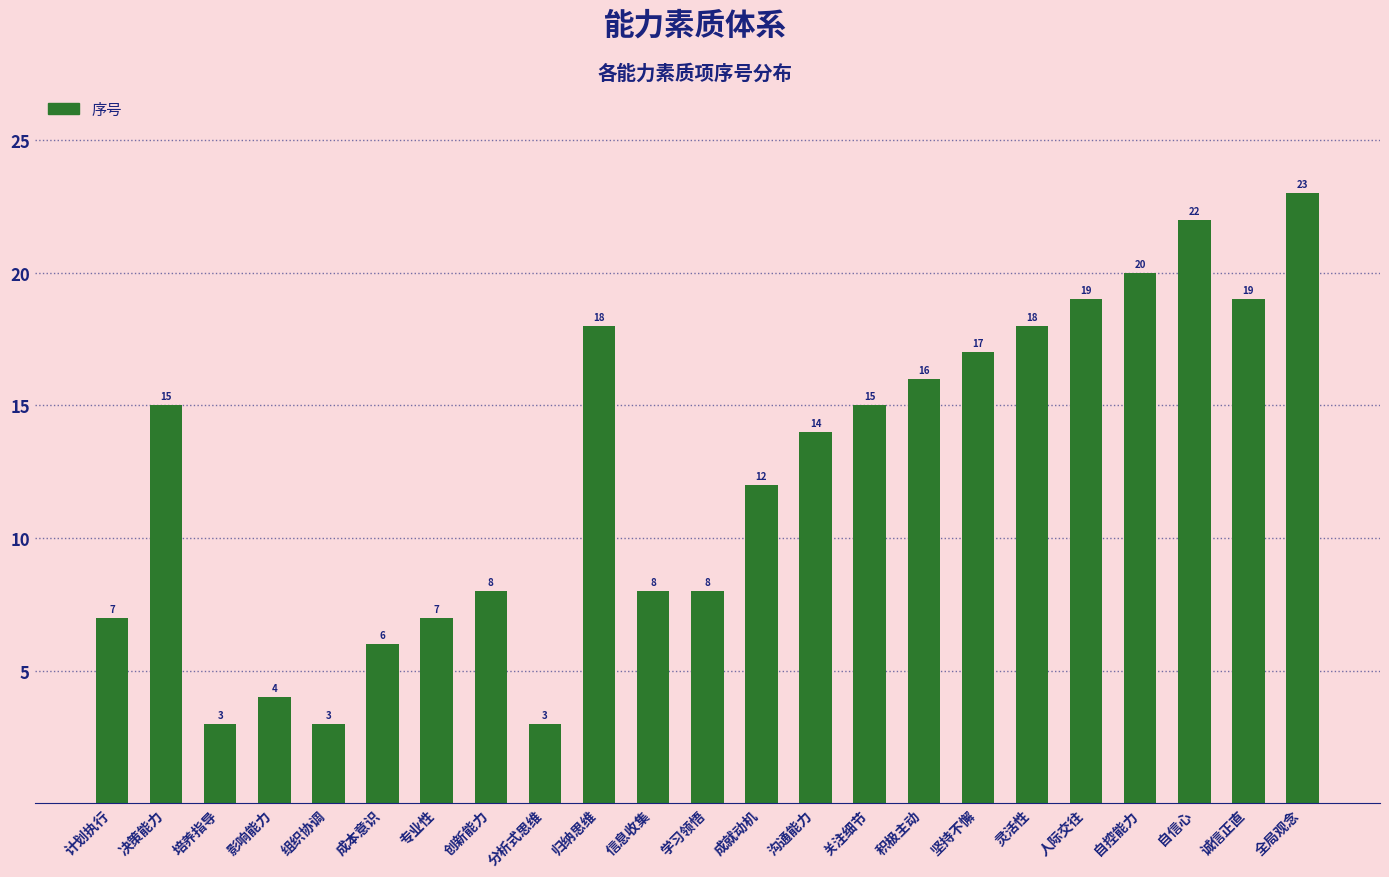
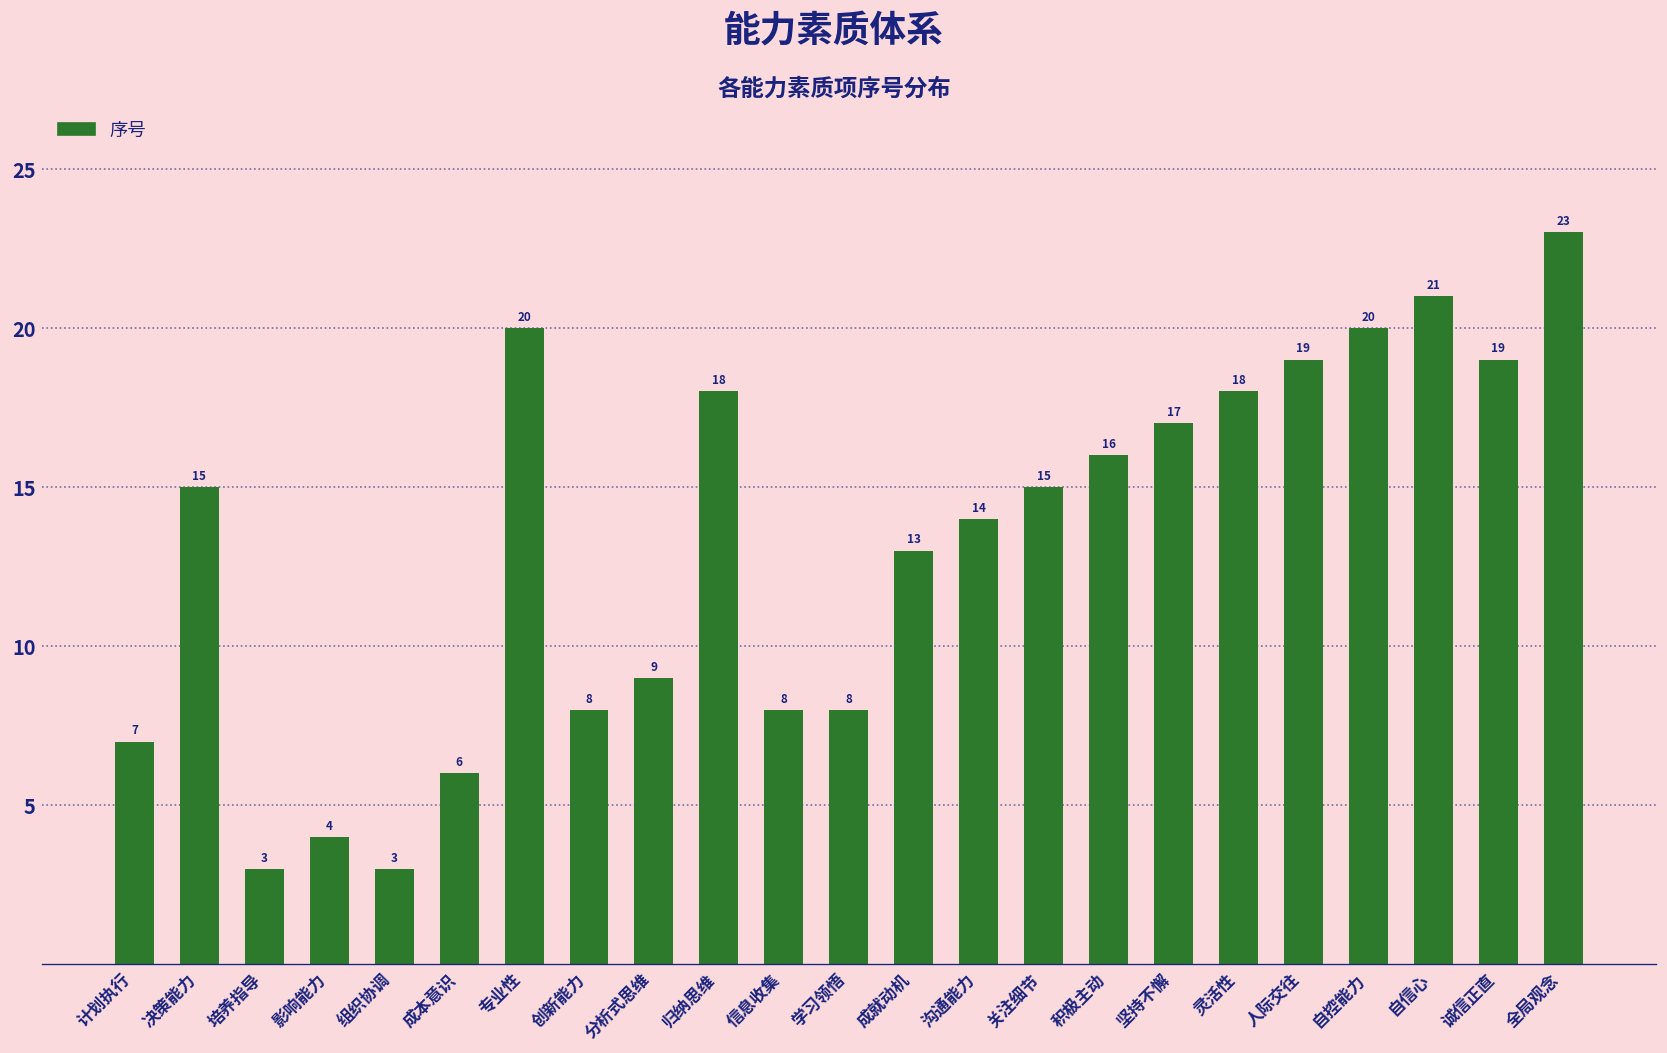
  {
    "计划执行": 7,
    "决策能力": 15,
    "培养指导": 3,
    "影响能力": 4,
    "组织协调": 3,
    "成本意识": 6,
-   "专业性": 7,
+   "专业性": 20,
    "创新能力": 8,
-   "分析式思维": 3,
+   "分析式思维": 9,
    "归纳思维": 18,
    "信息收集": 8,
    "学习领悟": 8,
-   "成就动机": 12,
+   "成就动机": 13,
    "沟通能力": 14,
    "关注细节": 15,
    "积极主动": 16,
    "坚持不懈": 17,
    "灵活性": 18,
    "人际交往": 19,
    "自控能力": 20,
-   "自信心": 22,
+   "自信心": 21,
    "诚信正直": 19,
    "全局观念": 23
  }
